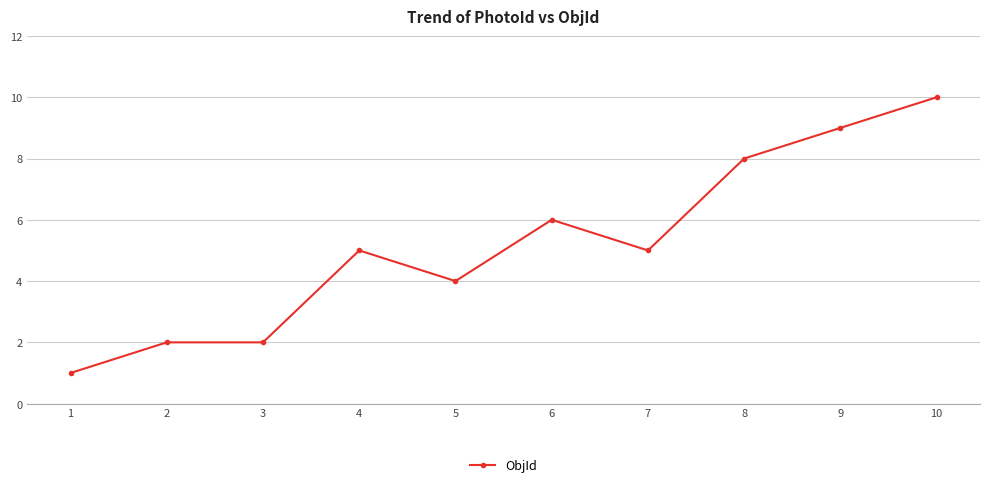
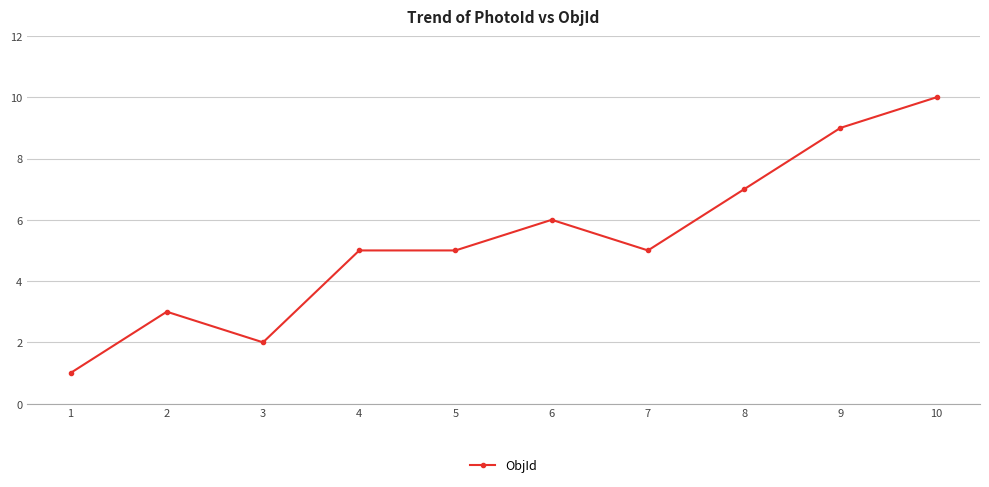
  {
    "1": 1,
-   "2": 2,
+   "2": 3,
    "3": 2,
    "4": 5,
-   "5": 4,
+   "5": 5,
    "6": 6,
    "7": 5,
-   "8": 8,
+   "8": 7,
    "9": 9,
    "10": 10
  }
